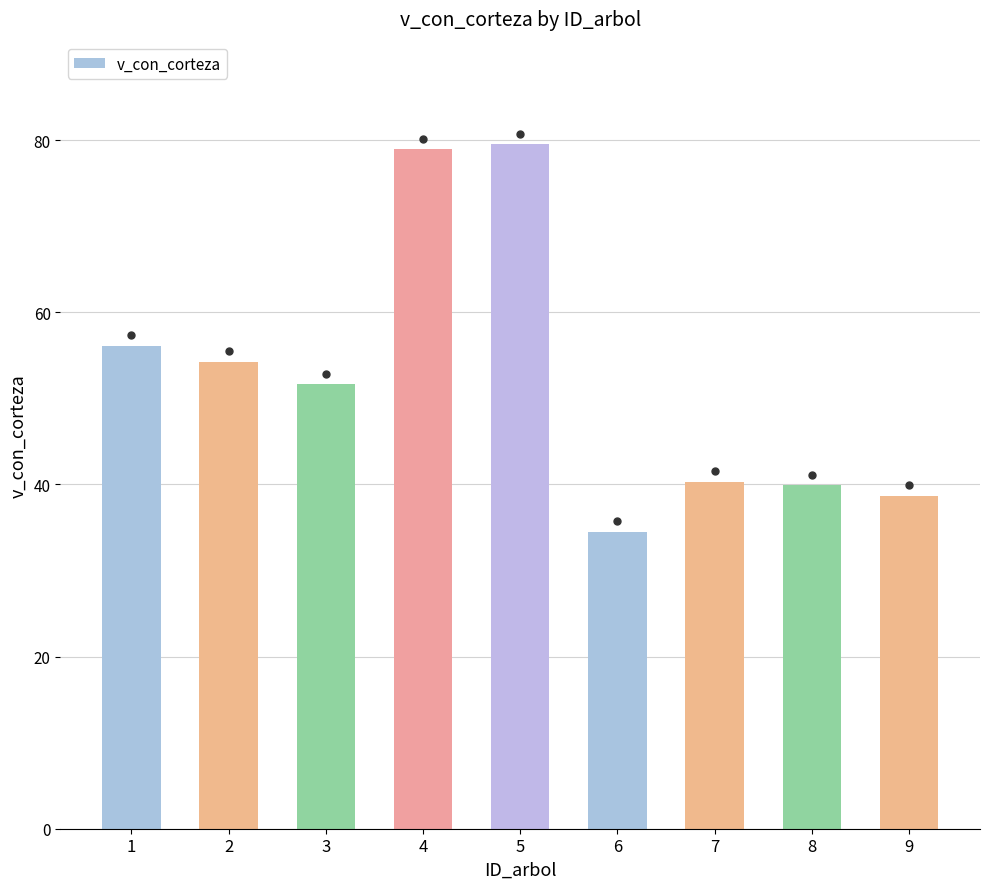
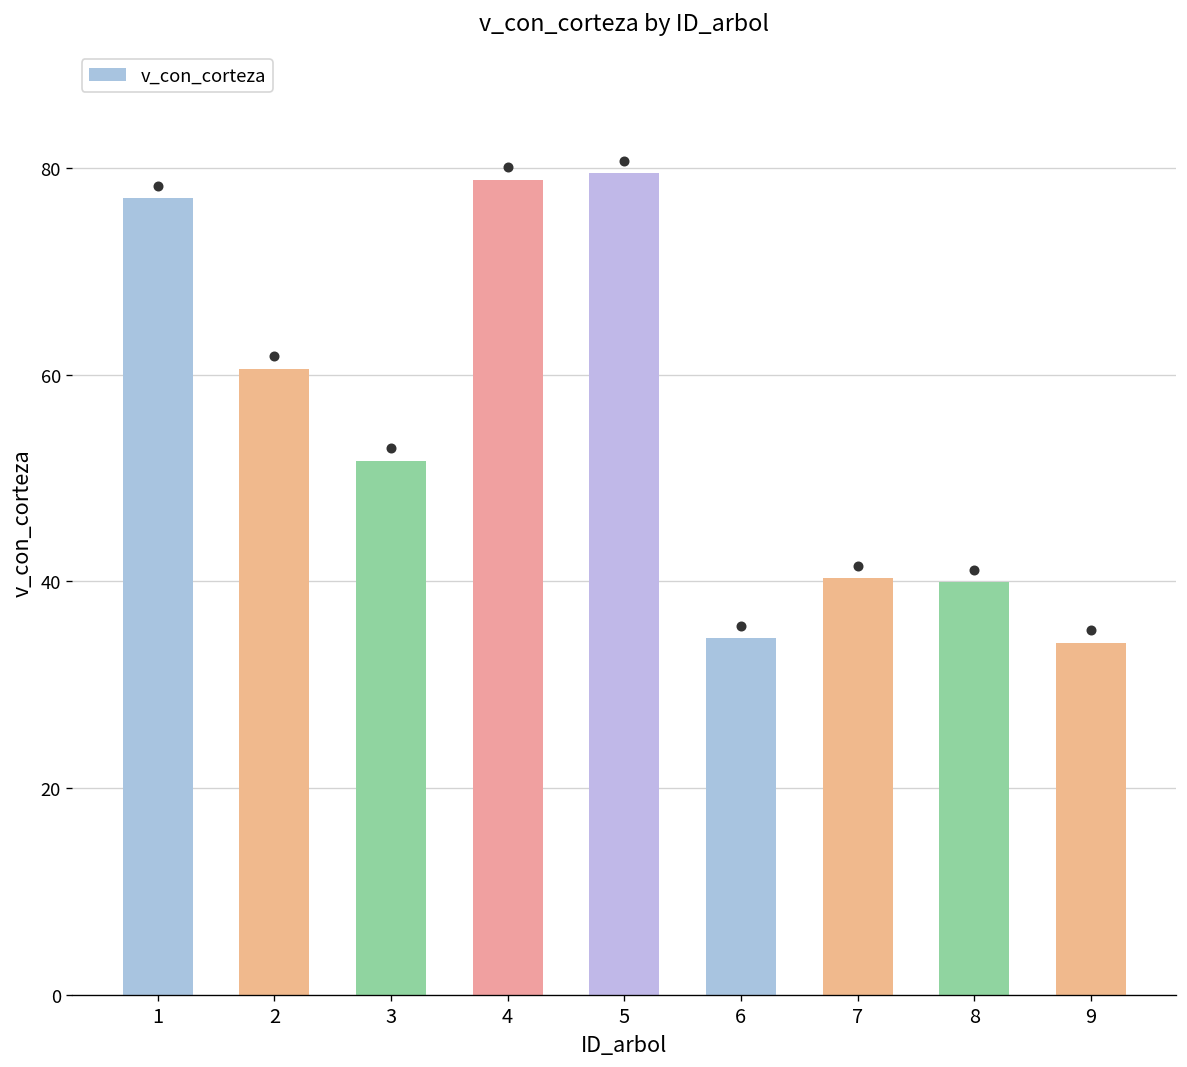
  {
    "v_con_corteza": {
-     "1": 56,
-     "2": 54,
+     "1": 77,
+     "2": 61,
      "3": 52,
      "4": 79,
      "5": 80,
      "6": 35,
      "7": 40,
      "8": 40,
-     "9": 39
+     "9": 34
    }
  }
